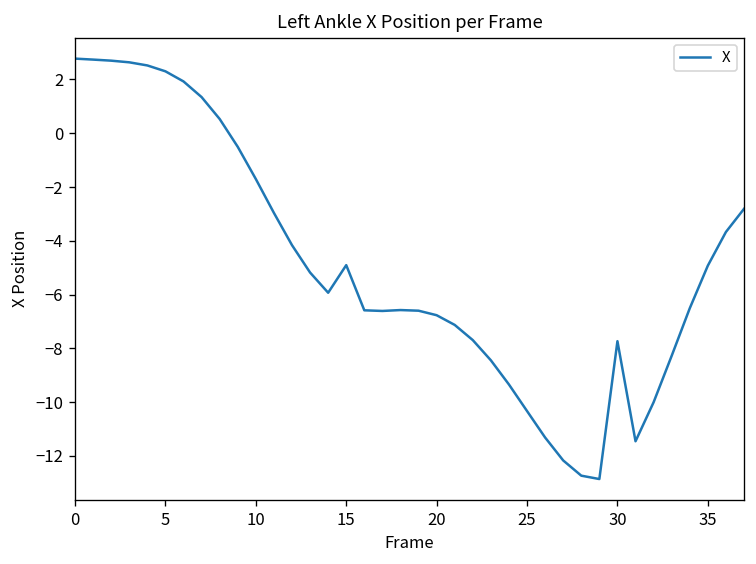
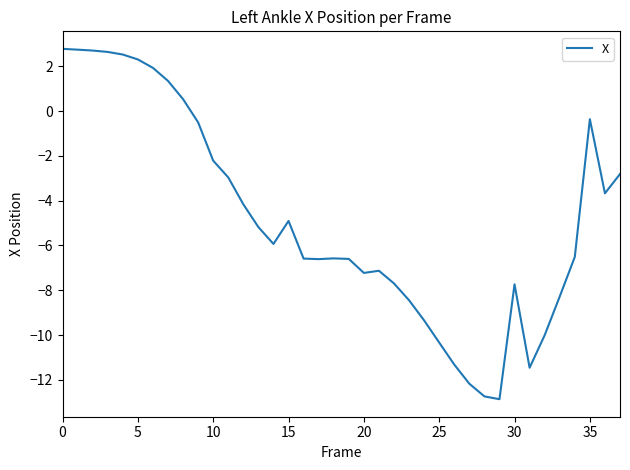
  {
    "0": 2.8,
    "5": 2.3,
-   "10": -1.7,
+   "10": -2.2,
    "15": -4.9,
-   "20": -6.8,
+   "20": -7.2,
    "25": -10.3,
    "30": -7.7,
-   "35": -4.9
+   "35": -0.4
  }
